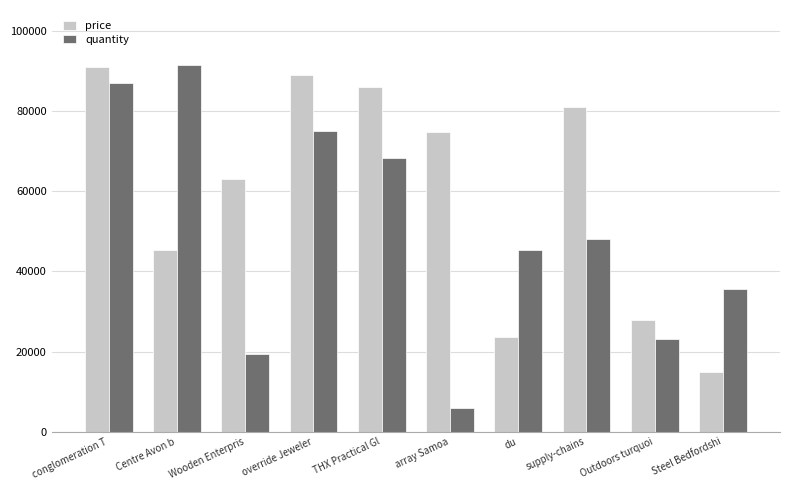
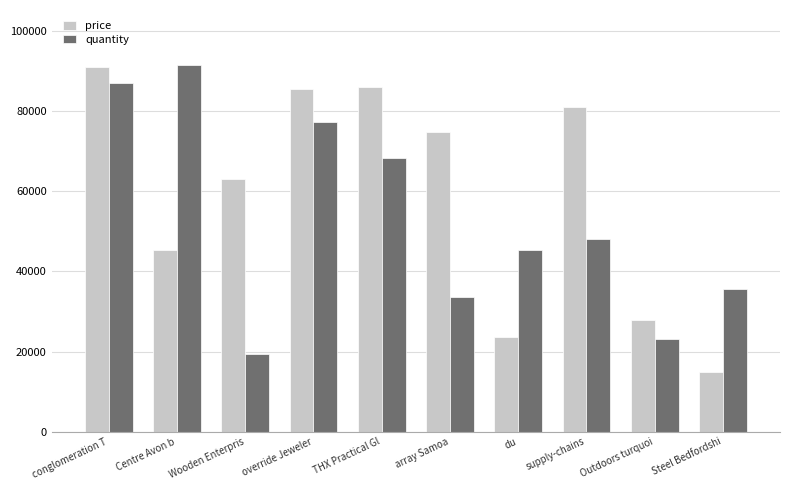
  {
    "price": {
      "conglomeration T": 91000,
      "Centre Avon b": 45000,
      "Wooden Enterpris": 63000,
-     "override Jeweler": 89000,
+     "override Jeweler": 86000,
      "THX Practical Gl": 86000,
      "array Samoa": 75000,
      "du": 24000,
      "supply-chains": 81000,
      "Outdoors turquoi": 28000,
      "Steel Bedfordshi": 15000
    },
    "quantity": {
      "conglomeration T": 87000,
      "Centre Avon b": 91000,
      "Wooden Enterpris": 20000,
-     "override Jeweler": 75000,
+     "override Jeweler": 77000,
      "THX Practical Gl": 68000,
-     "array Samoa": 6000,
+     "array Samoa": 34000,
      "du": 45000,
      "supply-chains": 48000,
      "Outdoors turquoi": 23000,
      "Steel Bedfordshi": 36000
    }
  }
